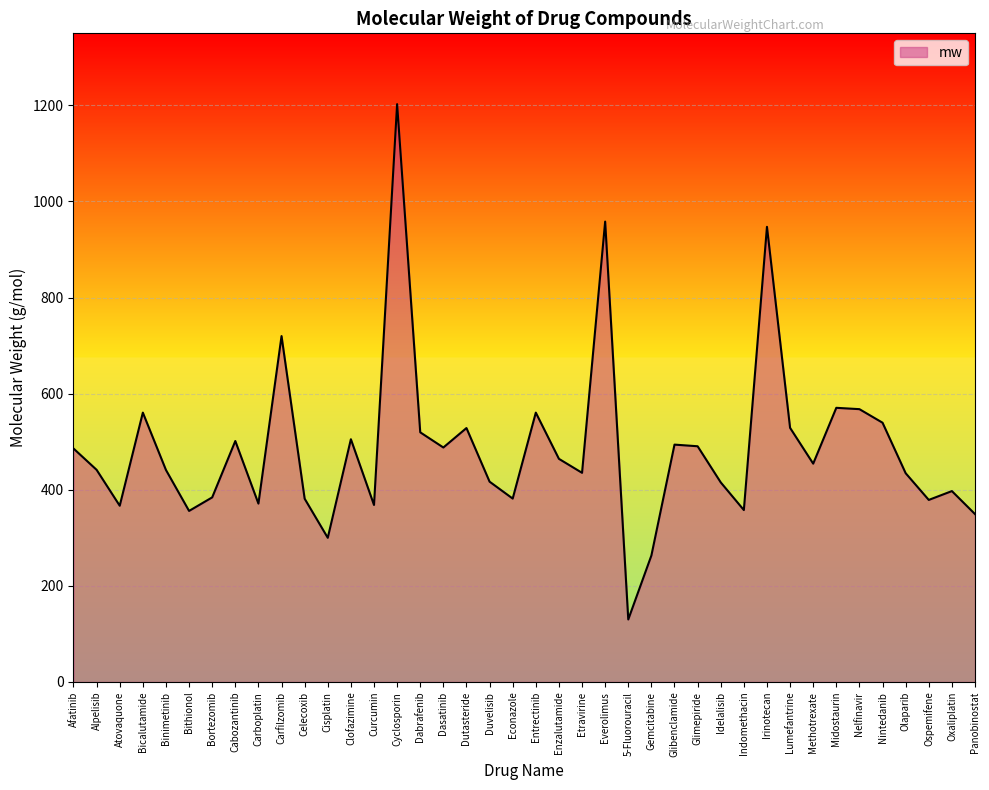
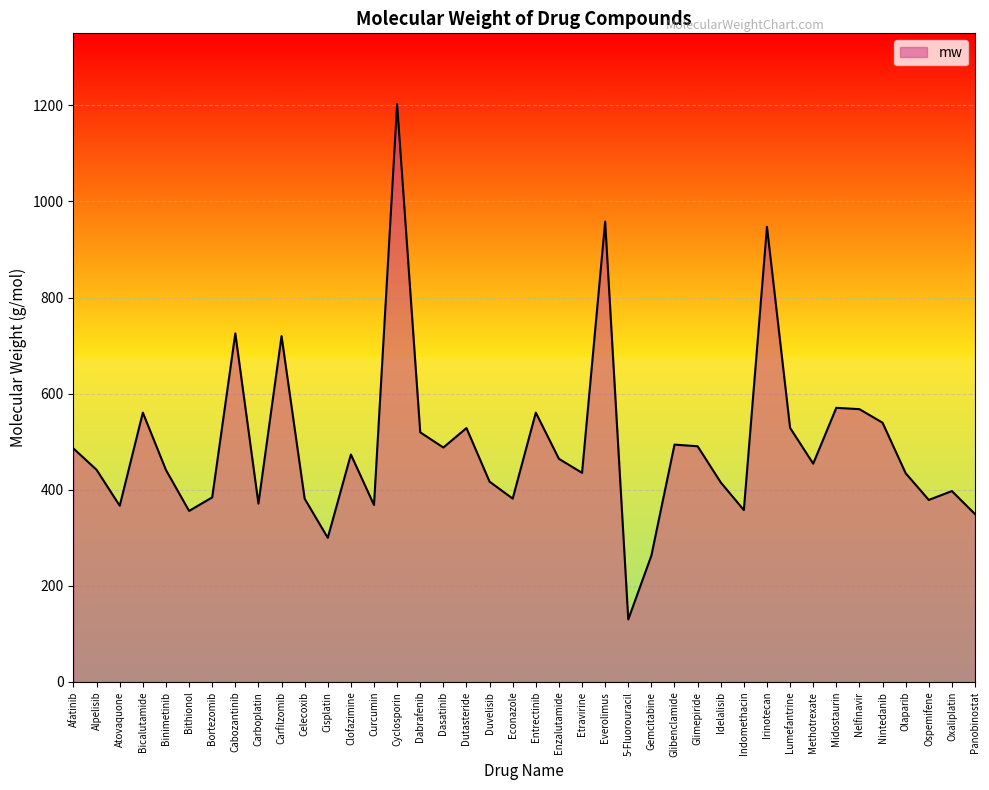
  {
    "Afatinib": 490,
    "Alpelisib": 440,
    "Atovaquone": 370,
    "Bicalutamide": 560,
    "Binimetinib": 440,
    "Bithionol": 360,
    "Bortezomib": 380,
-   "Cabozantinib": 500,
+   "Cabozantinib": 730,
    "Carboplatin": 370,
    "Carfilzomib": 720,
    "Celecoxib": 380,
    "Cisplatin": 300,
-   "Clofazimine": 510,
+   "Clofazimine": 470,
    "Curcumin": 370,
    "Cyclosporin": 1200,
    "Dabrafenib": 520,
    "Dasatinib": 490,
    "Dutasteride": 530,
    "Duvelisib": 420,
    "Econazole": 380,
    "Entrectinib": 560,
    "Enzalutamide": 460,
    "Etravirine": 440,
    "Everolimus": 960,
    "5-Fluorouracil": 130,
    "Gemcitabine": 260,
    "Glibenclamide": 490,
    "Glimepiride": 490,
    "Idelalisib": 420,
    "Indomethacin": 360,
    "Irinotecan": 950,
    "Lumefantrine": 530,
    "Methotrexate": 450,
    "Midostaurin": 570,
    "Nelfinavir": 570,
    "Nintedanib": 540,
    "Olaparib": 430,
    "Ospemifene": 380,
    "Oxaliplatin": 400,
    "Panobinostat": 350
  }
